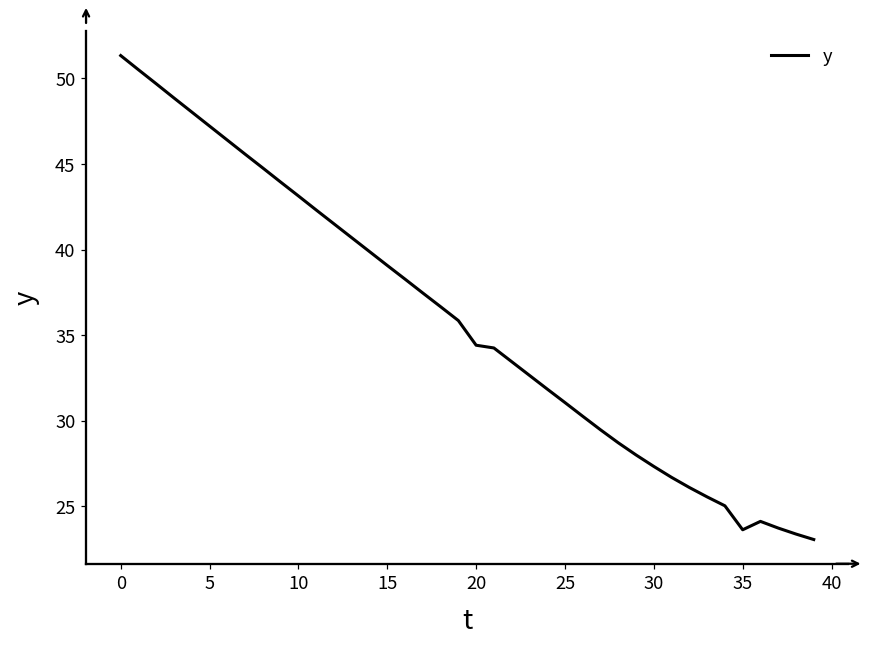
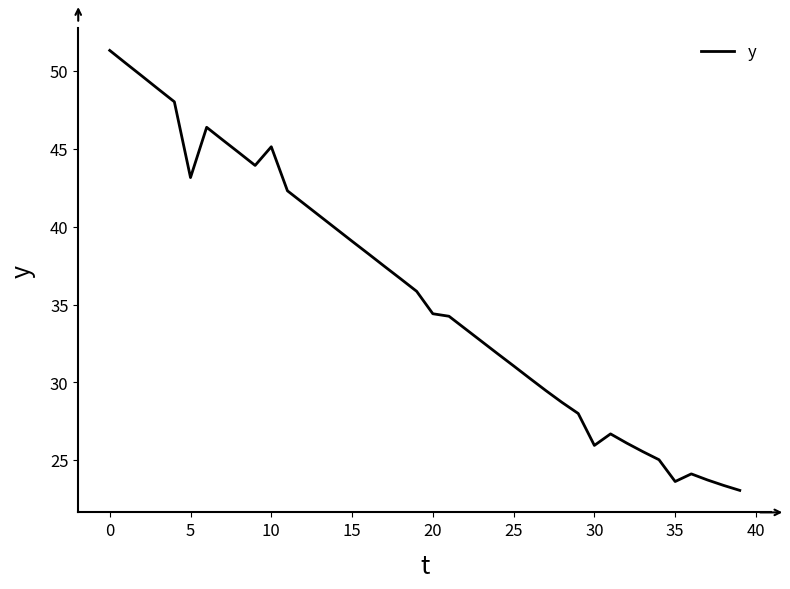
  {
    "0": 51.3,
-   "5": 47.2,
-   "10": 43.1,
+   "5": 43.2,
+   "10": 45.1,
    "15": 39.1,
    "20": 34.4,
    "25": 31.1,
-   "30": 27.3,
+   "30": 26.0,
    "35": 23.6
  }
